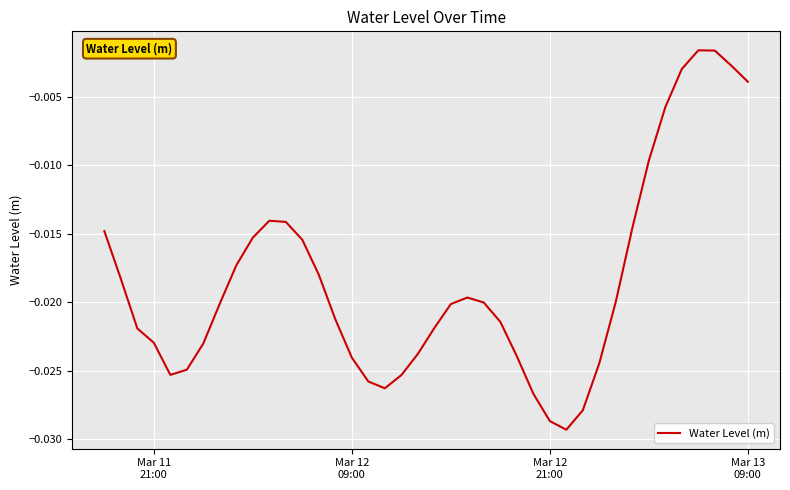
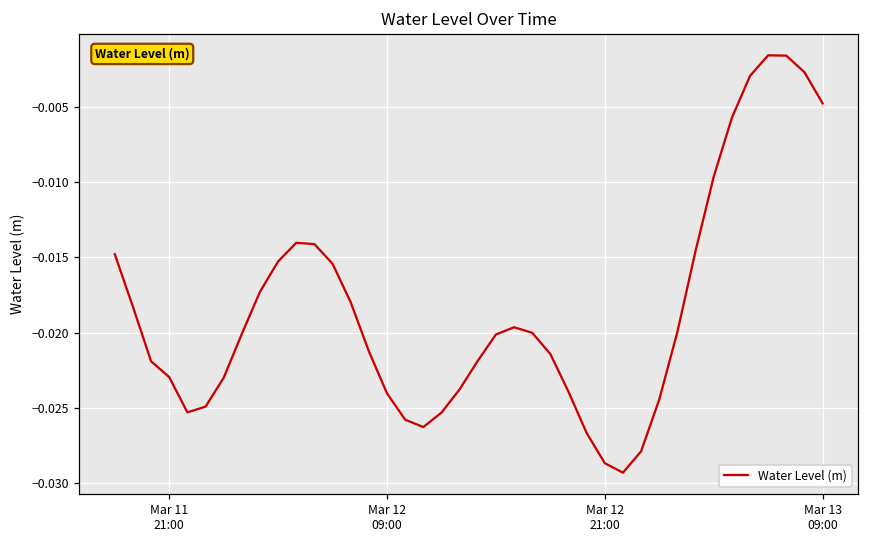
  {
    "Mar 11 21:00": -0.0230,
    "Mar 12 09:00": -0.0240,
    "Mar 12 21:00": -0.0287,
-   "Mar 13 09:00": -0.0039
+   "Mar 13 09:00": -0.0048
  }
